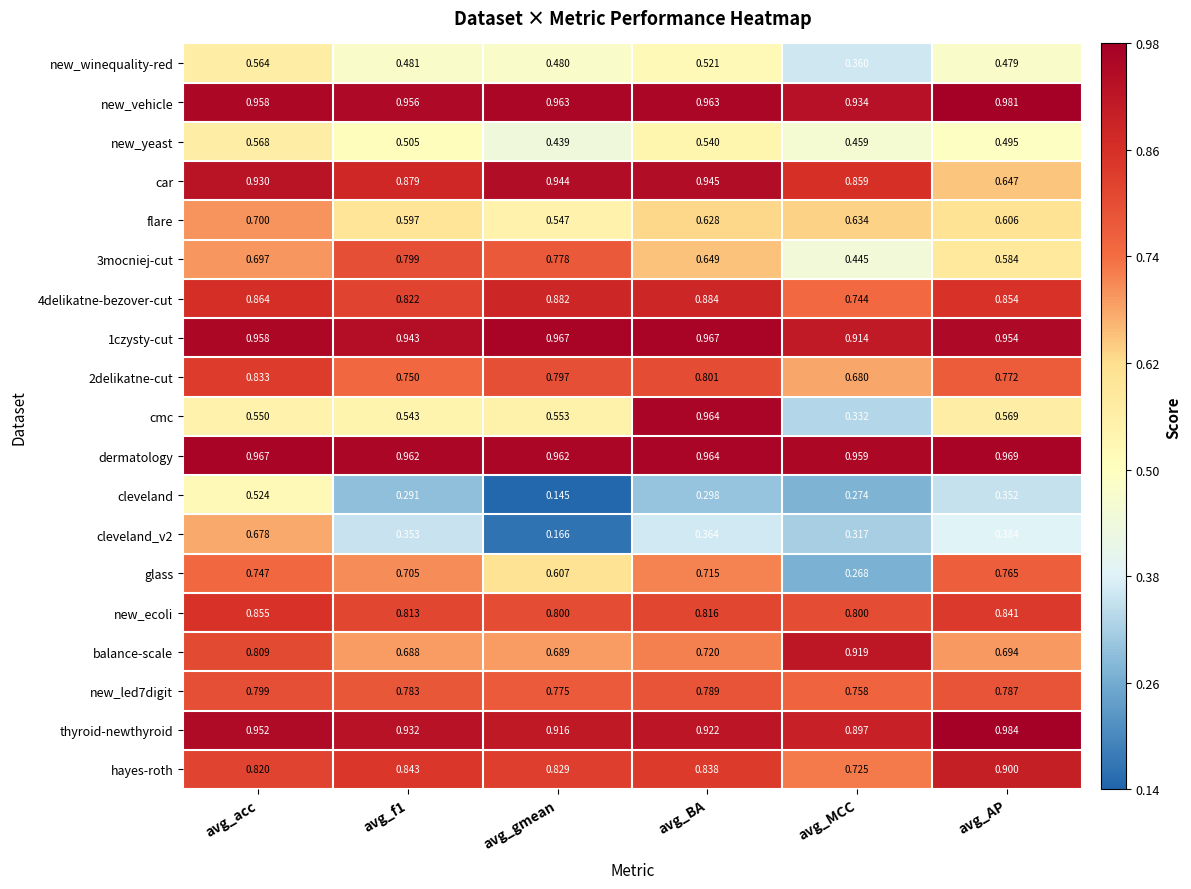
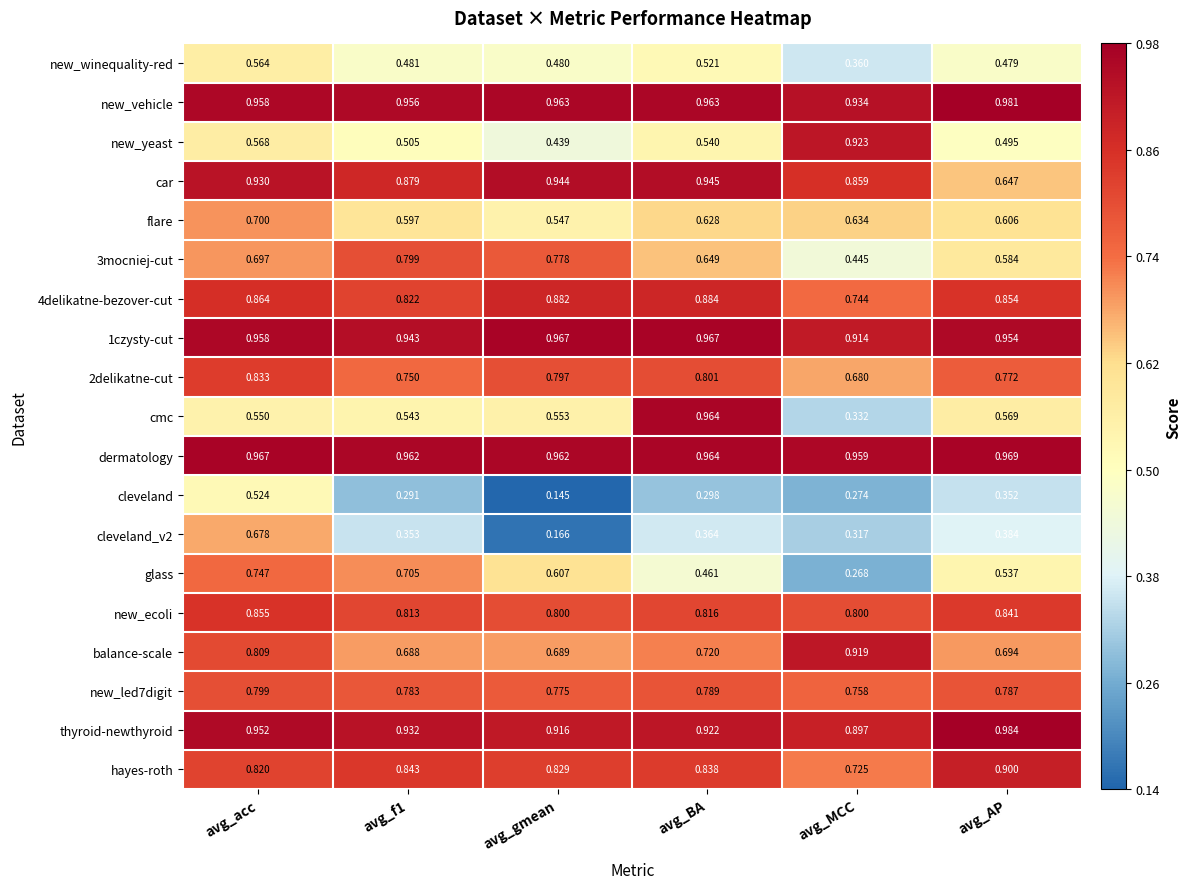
  {
    "new_winequality-red": {
      "avg_acc": 0.564,
      "avg_f1": 0.481,
      "avg_gmean": 0.480,
      "avg_BA": 0.521,
      "avg_MCC": 0.360,
      "avg_AP": 0.479
    },
    "new_vehicle": {
      "avg_acc": 0.958,
      "avg_f1": 0.956,
      "avg_gmean": 0.963,
      "avg_BA": 0.963,
      "avg_MCC": 0.934,
      "avg_AP": 0.981
    },
    "new_yeast": {
      "avg_acc": 0.568,
      "avg_f1": 0.505,
      "avg_gmean": 0.439,
      "avg_BA": 0.540,
-     "avg_MCC": 0.459,
+     "avg_MCC": 0.923,
      "avg_AP": 0.495
    },
    "car": {
      "avg_acc": 0.930,
      "avg_f1": 0.879,
      "avg_gmean": 0.944,
      "avg_BA": 0.945,
      "avg_MCC": 0.859,
      "avg_AP": 0.647
    },
    "flare": {
      "avg_acc": 0.700,
      "avg_f1": 0.597,
      "avg_gmean": 0.547,
      "avg_BA": 0.628,
      "avg_MCC": 0.634,
      "avg_AP": 0.606
    },
    "3mocniej-cut": {
      "avg_acc": 0.697,
      "avg_f1": 0.799,
      "avg_gmean": 0.778,
      "avg_BA": 0.649,
      "avg_MCC": 0.445,
      "avg_AP": 0.584
    },
    "4delikatne-bezover-cut": {
      "avg_acc": 0.864,
      "avg_f1": 0.822,
      "avg_gmean": 0.882,
      "avg_BA": 0.884,
      "avg_MCC": 0.744,
      "avg_AP": 0.854
    },
    "1czysty-cut": {
      "avg_acc": 0.958,
      "avg_f1": 0.943,
      "avg_gmean": 0.967,
      "avg_BA": 0.967,
      "avg_MCC": 0.914,
      "avg_AP": 0.954
    },
    "2delikatne-cut": {
      "avg_acc": 0.833,
      "avg_f1": 0.750,
      "avg_gmean": 0.797,
      "avg_BA": 0.801,
      "avg_MCC": 0.680,
      "avg_AP": 0.772
    },
    "cmc": {
      "avg_acc": 0.550,
      "avg_f1": 0.543,
      "avg_gmean": 0.553,
      "avg_BA": 0.964,
      "avg_MCC": 0.332,
      "avg_AP": 0.569
    },
    "dermatology": {
      "avg_acc": 0.967,
      "avg_f1": 0.962,
      "avg_gmean": 0.962,
      "avg_BA": 0.964,
      "avg_MCC": 0.959,
      "avg_AP": 0.969
    },
    "cleveland": {
      "avg_acc": 0.524,
      "avg_f1": 0.291,
      "avg_gmean": 0.145,
      "avg_BA": 0.298,
      "avg_MCC": 0.274,
      "avg_AP": 0.352
    },
    "cleveland_v2": {
      "avg_acc": 0.678,
      "avg_f1": 0.353,
      "avg_gmean": 0.166,
      "avg_MCC": 0.317
    },
    "glass": {
      "avg_acc": 0.747,
      "avg_f1": 0.705,
      "avg_gmean": 0.607,
-     "avg_BA": 0.715,
+     "avg_BA": 0.461,
      "avg_MCC": 0.268,
-     "avg_AP": 0.765
+     "avg_AP": 0.537
    },
    "new_ecoli": {
      "avg_acc": 0.855,
      "avg_f1": 0.813,
      "avg_gmean": 0.800,
      "avg_BA": 0.816,
      "avg_MCC": 0.800,
      "avg_AP": 0.841
    },
    "balance-scale": {
      "avg_acc": 0.809,
      "avg_f1": 0.688,
      "avg_gmean": 0.689,
      "avg_BA": 0.720,
      "avg_MCC": 0.919,
      "avg_AP": 0.694
    },
    "new_led7digit": {
      "avg_acc": 0.799,
      "avg_f1": 0.783,
      "avg_gmean": 0.775,
      "avg_BA": 0.789,
      "avg_MCC": 0.758,
      "avg_AP": 0.787
    },
    "thyroid-newthyroid": {
      "avg_acc": 0.952,
      "avg_f1": 0.932,
      "avg_gmean": 0.916,
      "avg_BA": 0.922,
      "avg_MCC": 0.897,
      "avg_AP": 0.984
    },
    "hayes-roth": {
      "avg_acc": 0.820,
      "avg_f1": 0.843,
      "avg_gmean": 0.829,
      "avg_BA": 0.838,
      "avg_MCC": 0.725,
      "avg_AP": 0.900
    }
  }
